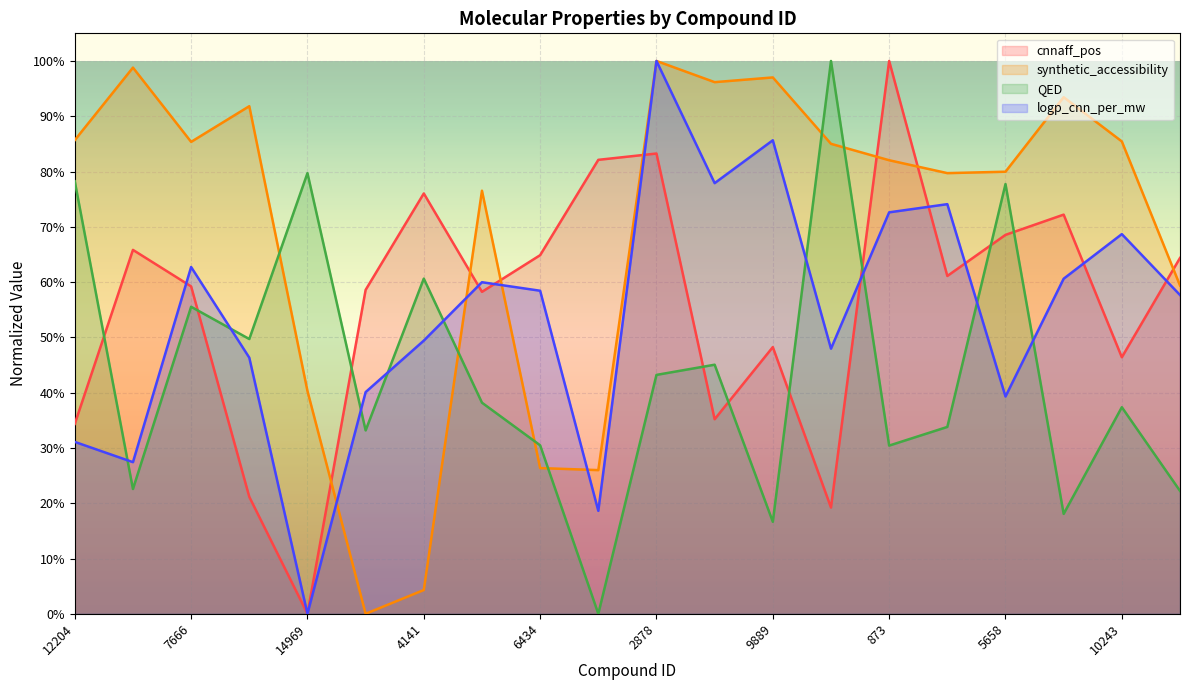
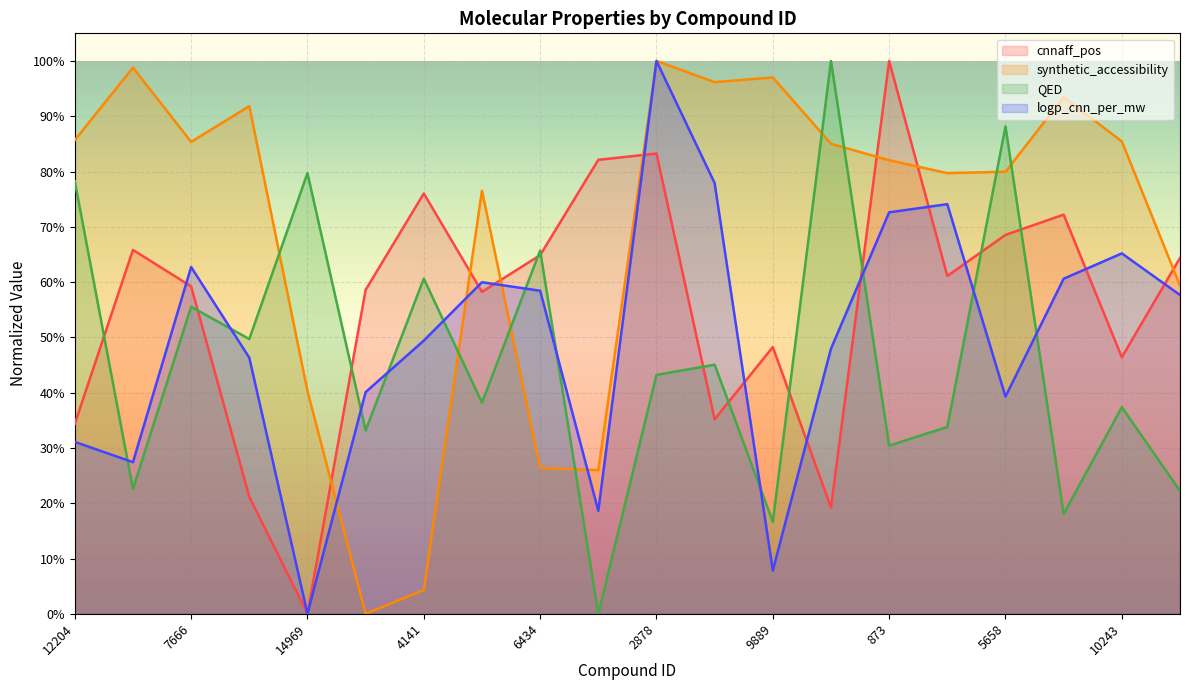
  {
    "QED": {
      "12204": "78%",
      "7666": "56%",
      "14969": "80%",
      "4141": "61%",
-     "6434": "30%",
+     "6434": "66%",
      "2878": "43%",
      "9889": "17%",
      "873": "30%",
-     "5658": "78%",
+     "5658": "88%",
      "10243": "37%"
    },
    "logp_cnn_per_mw": {
      "12204": "31%",
      "7666": "63%",
      "4141": "49%",
      "6434": "58%",
-     "9889": "86%",
+     "9889": "8%",
      "873": "73%",
      "5658": "39%",
-     "10243": "69%"
+     "10243": "65%"
    }
  }
